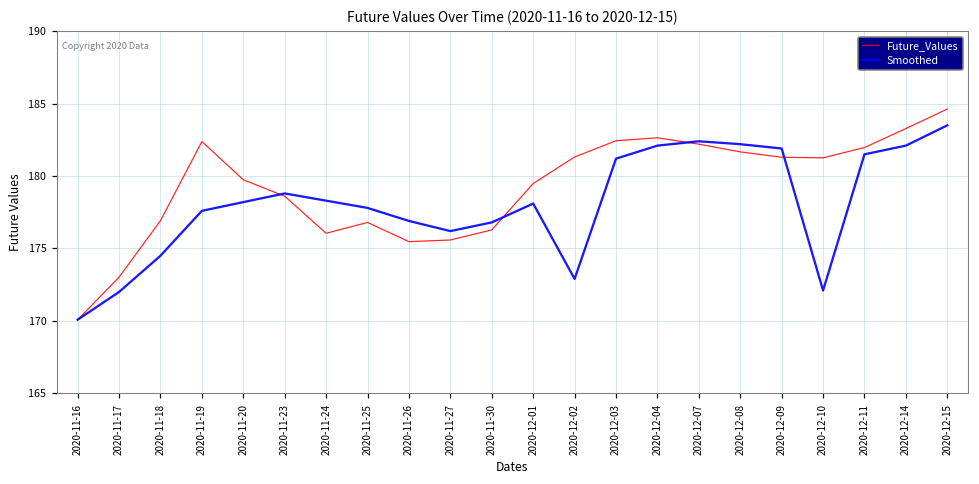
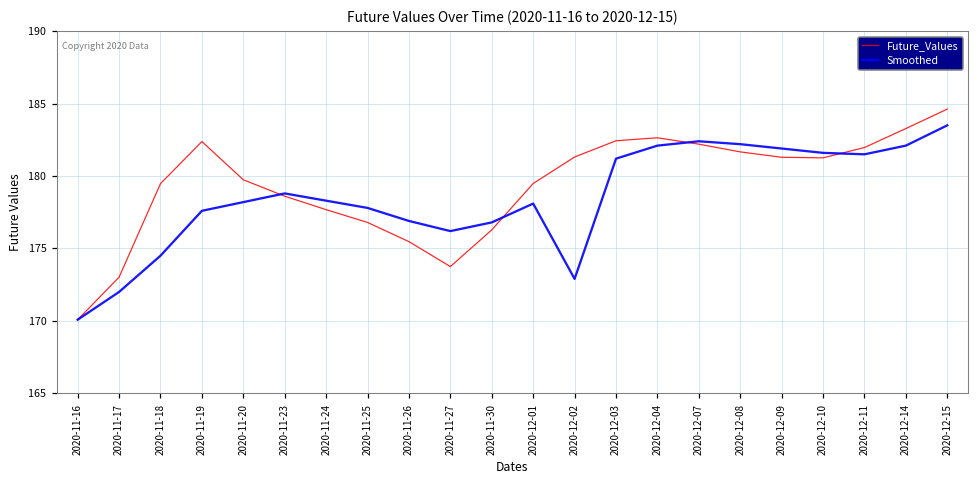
  {
    "Future_Values": {
      "2020-11-17": 173.0,
-     "2020-11-18": 176.9,
+     "2020-11-18": 179.5,
      "2020-11-19": 182.4,
      "2020-11-20": 179.7,
-     "2020-11-24": 176.0,
+     "2020-11-24": 177.7,
      "2020-11-25": 176.8,
      "2020-11-26": 175.5,
-     "2020-11-27": 175.6,
+     "2020-11-27": 173.8,
      "2020-11-30": 176.3,
      "2020-12-01": 179.5,
      "2020-12-02": 181.3,
      "2020-12-03": 182.4,
      "2020-12-04": 182.6,
      "2020-12-07": 182.2,
      "2020-12-08": 181.7,
      "2020-12-09": 181.3,
      "2020-12-10": 181.3,
      "2020-12-11": 182.0,
      "2020-12-14": 183.3,
      "2020-12-15": 184.6
    },
    "Smoothed": {
      "2020-11-17": 172.0,
      "2020-11-18": 174.5,
      "2020-11-19": 177.6,
      "2020-11-20": 178.2,
      "2020-11-24": 178.3,
      "2020-11-25": 177.8,
      "2020-11-26": 176.9,
      "2020-11-27": 176.2,
      "2020-11-30": 176.8,
      "2020-12-01": 178.1,
      "2020-12-02": 172.9,
      "2020-12-03": 181.2,
      "2020-12-04": 182.1,
      "2020-12-07": 182.4,
      "2020-12-08": 182.2,
      "2020-12-09": 181.9,
-     "2020-12-10": 172.1,
+     "2020-12-10": 181.6,
      "2020-12-11": 181.5,
      "2020-12-14": 182.1,
      "2020-12-15": 183.5
    }
  }
